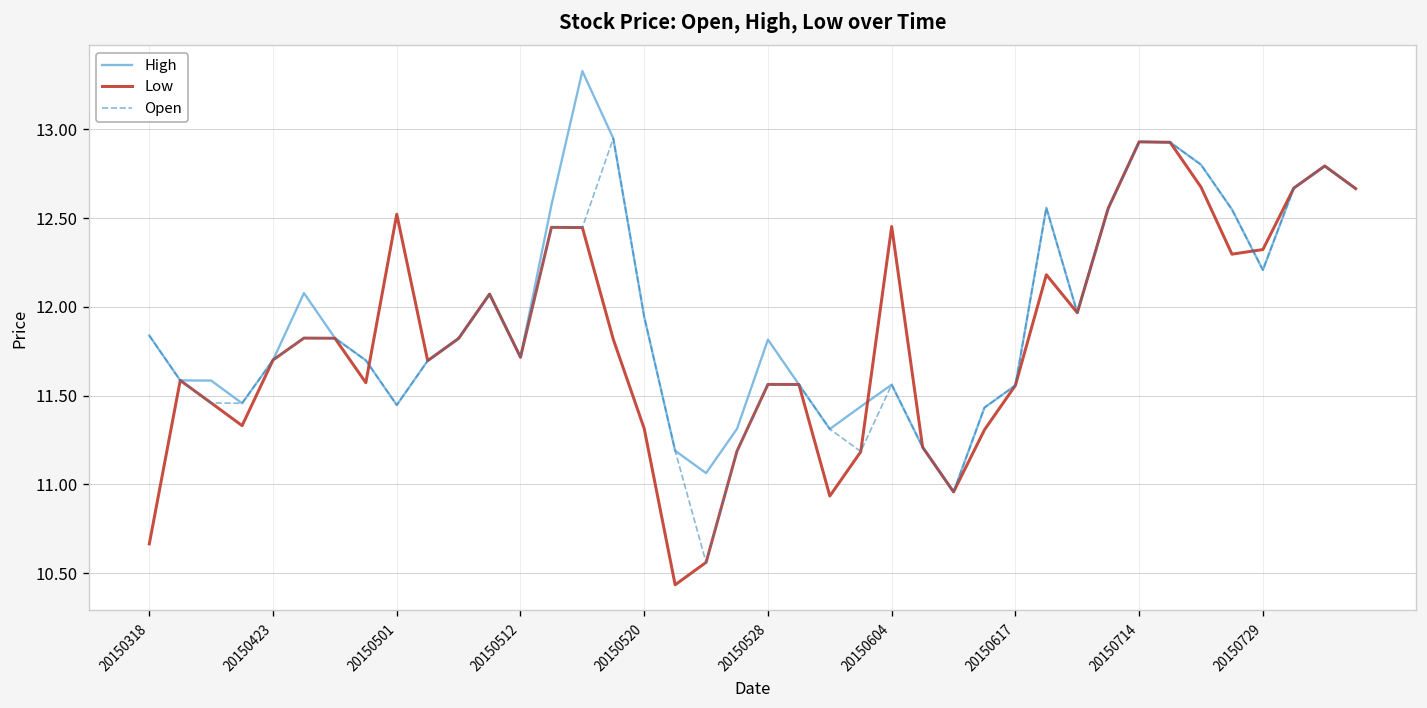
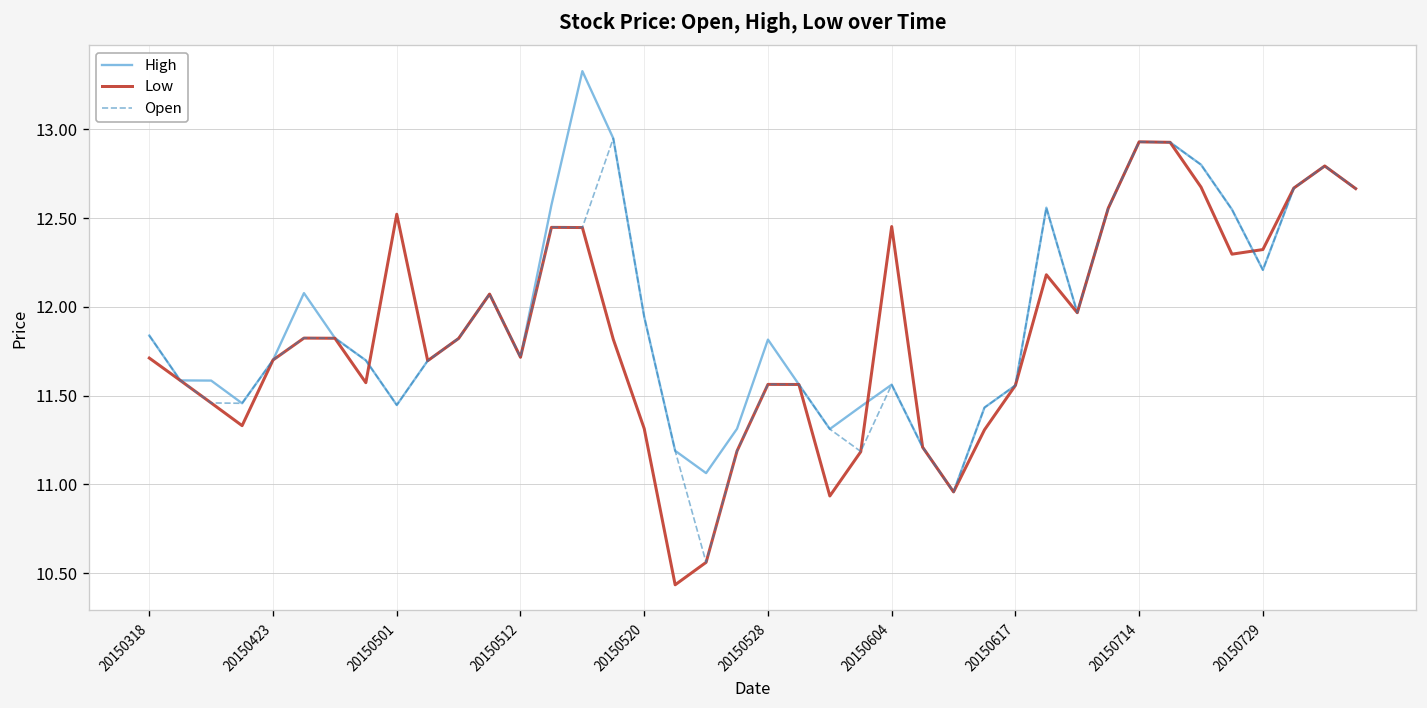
  {
    "Low": {
-     "20150318": 10.66,
+     "20150318": 11.71,
      "20150501": 12.52,
      "20150520": 11.31,
      "20150604": 12.45,
      "20150729": 12.32
    }
  }
